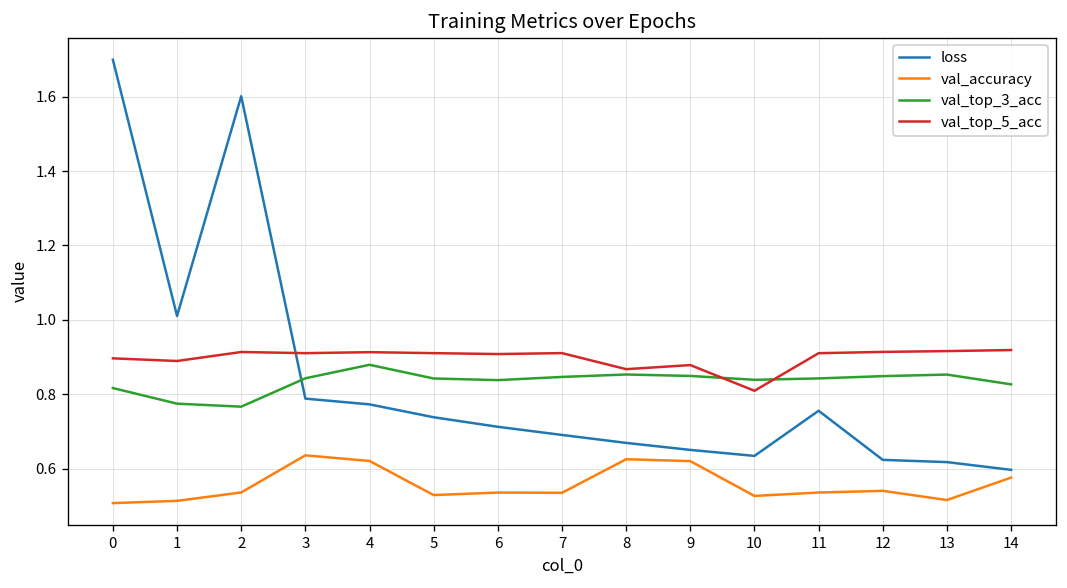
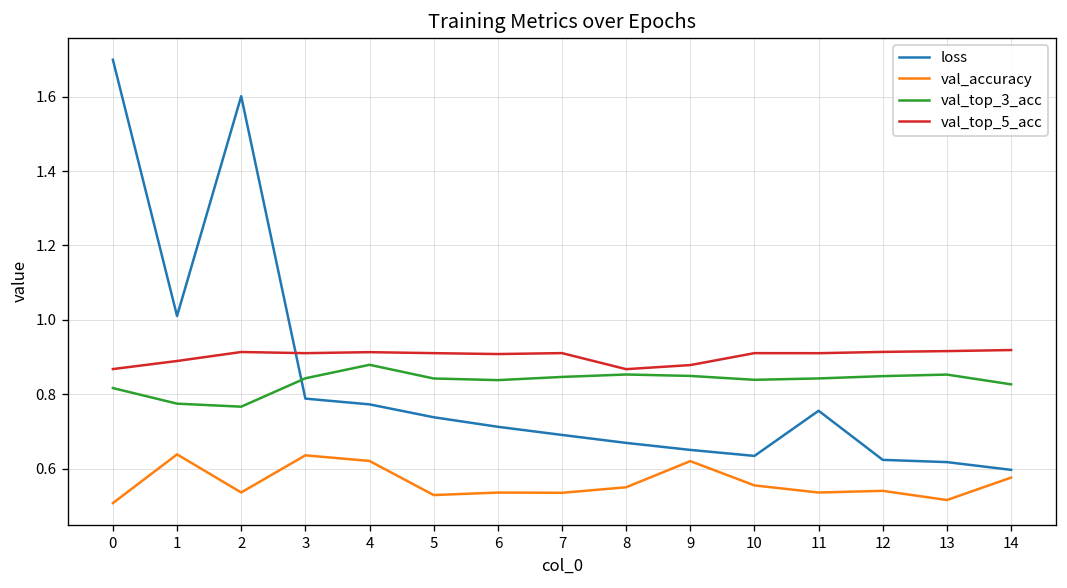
  {
    "loss": {
      "0": 1.70,
      "1": 1.01,
      "2": 1.60,
      "3": 0.79,
      "4": 0.77,
      "5": 0.74,
      "6": 0.71,
      "7": 0.69,
      "8": 0.67,
      "9": 0.65,
      "10": 0.63,
      "11": 0.76,
      "12": 0.62,
      "13": 0.62,
      "14": 0.60
    },
    "val_accuracy": {
      "0": 0.51,
-     "1": 0.51,
+     "1": 0.64,
      "2": 0.54,
      "3": 0.64,
      "4": 0.62,
      "5": 0.53,
      "6": 0.54,
      "7": 0.54,
-     "8": 0.63,
+     "8": 0.55,
      "9": 0.62,
-     "10": 0.53,
+     "10": 0.56,
      "11": 0.54,
      "12": 0.54,
      "13": 0.52,
      "14": 0.58
    },
    "val_top_3_acc": {
      "0": 0.82,
      "1": 0.77,
      "2": 0.77,
      "3": 0.84,
      "4": 0.88,
      "5": 0.84,
      "6": 0.84,
      "7": 0.85,
      "8": 0.85,
      "9": 0.85,
      "10": 0.84,
      "11": 0.84,
      "12": 0.85,
      "13": 0.85,
      "14": 0.83
    },
    "val_top_5_acc": {
-     "0": 0.90,
+     "0": 0.87,
      "1": 0.89,
      "2": 0.91,
      "3": 0.91,
      "4": 0.91,
      "5": 0.91,
      "6": 0.91,
      "7": 0.91,
      "8": 0.87,
      "9": 0.88,
-     "10": 0.81,
+     "10": 0.91,
      "11": 0.91,
      "12": 0.91,
      "13": 0.92,
      "14": 0.92
    }
  }
